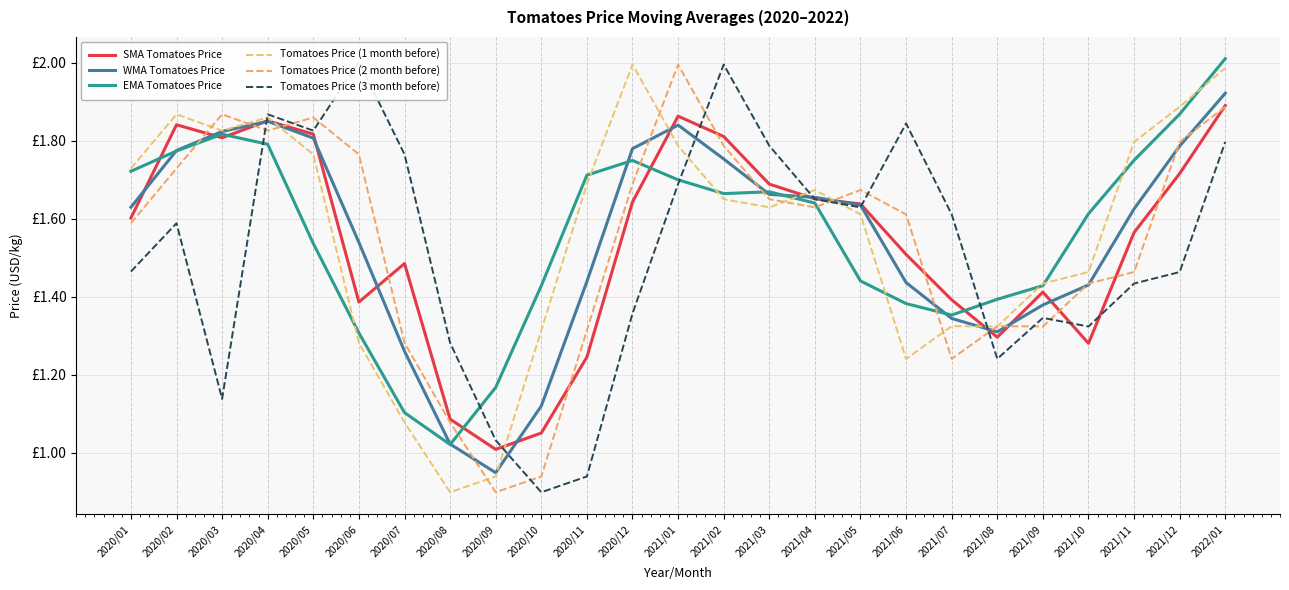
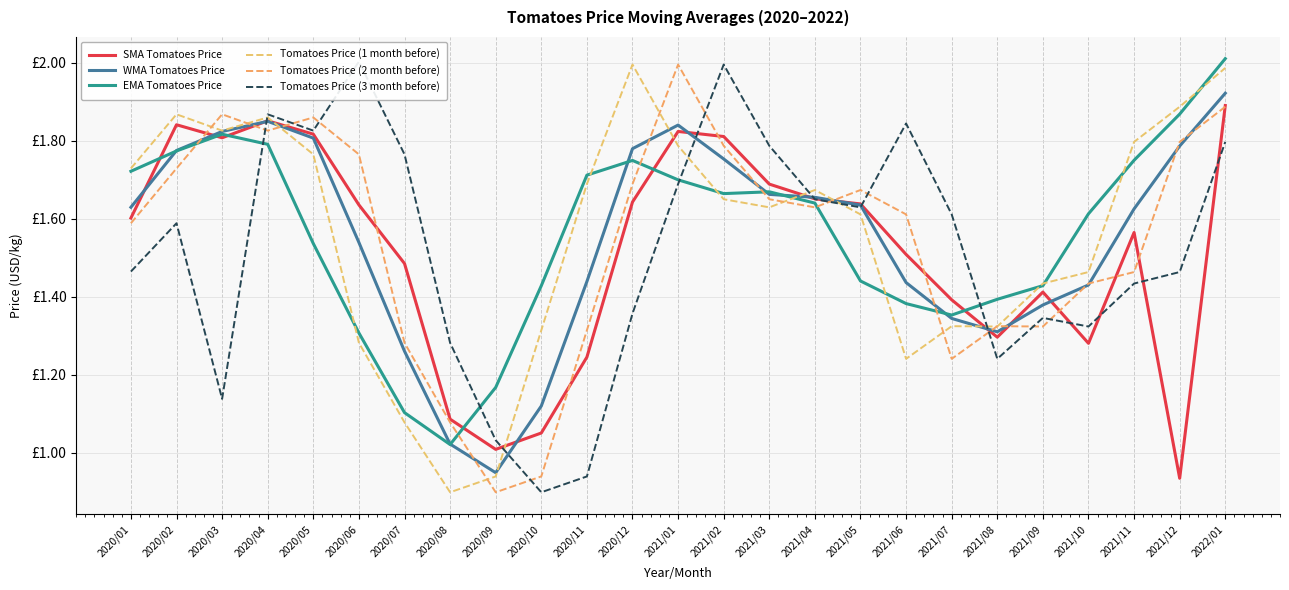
  {
    "SMA Tomatoes Price": {
      "2020/01": "£1.60",
      "2020/02": "£1.84",
      "2020/03": "£1.81",
      "2020/05": "£1.82",
-     "2020/06": "£1.39",
+     "2020/06": "£1.64",
      "2020/07": "£1.49",
      "2020/08": "£1.09",
      "2020/09": "£1.01",
      "2020/10": "£1.05",
      "2020/11": "£1.25",
      "2020/12": "£1.64",
-     "2021/01": "£1.86",
+     "2021/01": "£1.82",
      "2021/02": "£1.81",
      "2021/03": "£1.69",
      "2021/06": "£1.51",
      "2021/07": "£1.39",
      "2021/08": "£1.30",
      "2021/09": "£1.41",
      "2021/10": "£1.28",
      "2021/11": "£1.56",
-     "2021/12": "£1.72"
+     "2021/12": "£0.93"
    },
    "Tomatoes Price (3 month before)": {
      "2020/01": "£1.46",
      "2020/02": "£1.59",
      "2020/03": "£1.14",
      "2020/04": "£1.87",
      "2020/05": "£1.83",
      "2020/07": "£1.77",
      "2020/08": "£1.28",
      "2020/09": "£1.03",
      "2020/10": "£0.90",
      "2020/11": "£0.94",
      "2020/12": "£1.36",
      "2021/01": "£1.69",
      "2021/02": "£2.00",
      "2021/03": "£1.79",
      "2021/06": "£1.84",
      "2021/07": "£1.61",
      "2021/08": "£1.24",
      "2021/09": "£1.35",
      "2021/10": "£1.32",
      "2021/11": "£1.43",
      "2021/12": "£1.46",
      "2022/01": "£1.80"
    }
  }
